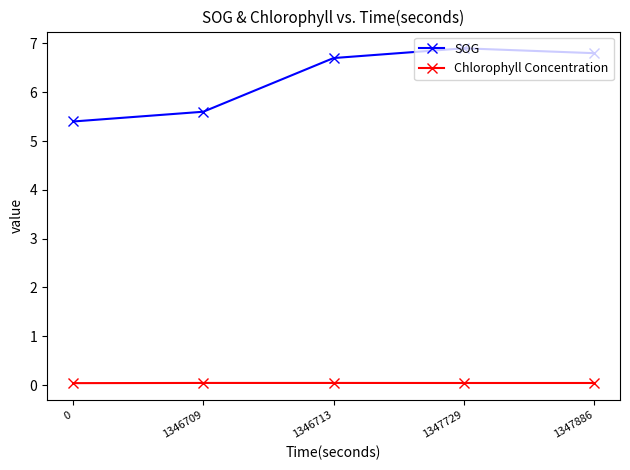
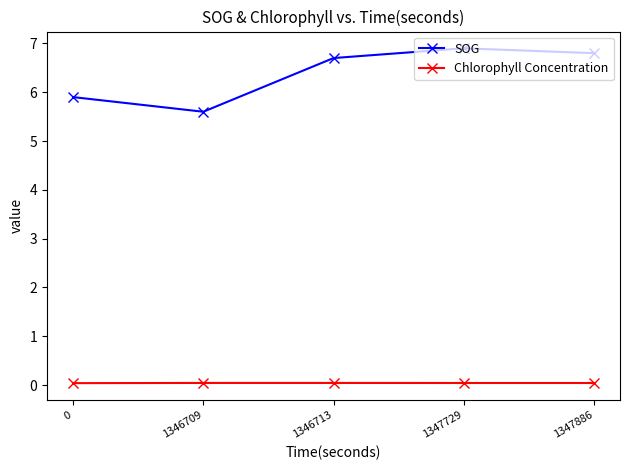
  {
    "SOG": {
-     "0": 5.4,
+     "0": 5.9,
      "1346709": 5.6,
      "1346713": 6.7
    },
    "Chlorophyll Concentration": {
      "0": 0.0,
      "1346709": 0.0,
      "1346713": 0.0,
      "1347729": 0.0,
      "1347886": 0.0
    }
  }
